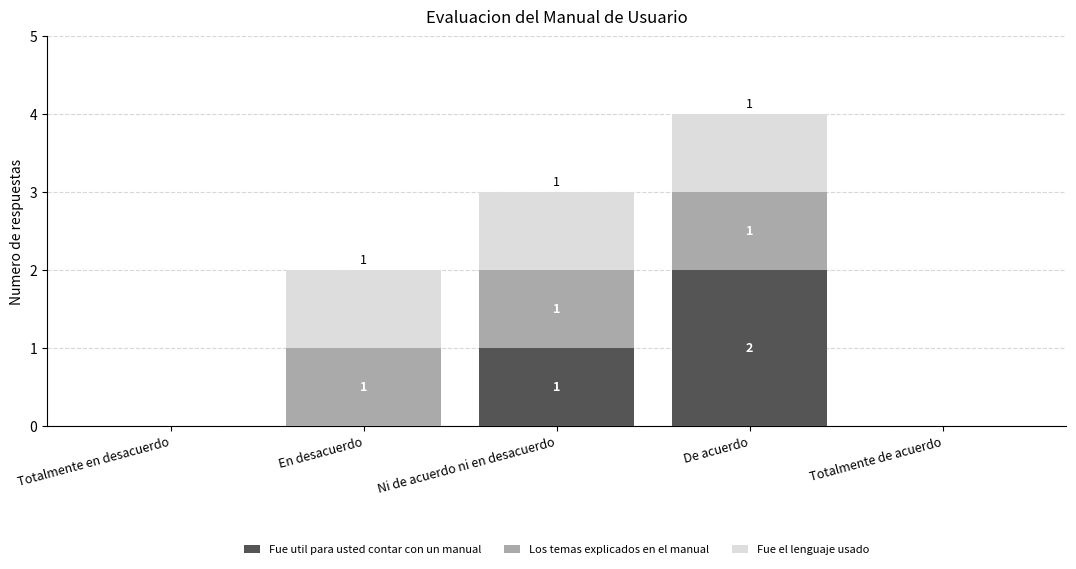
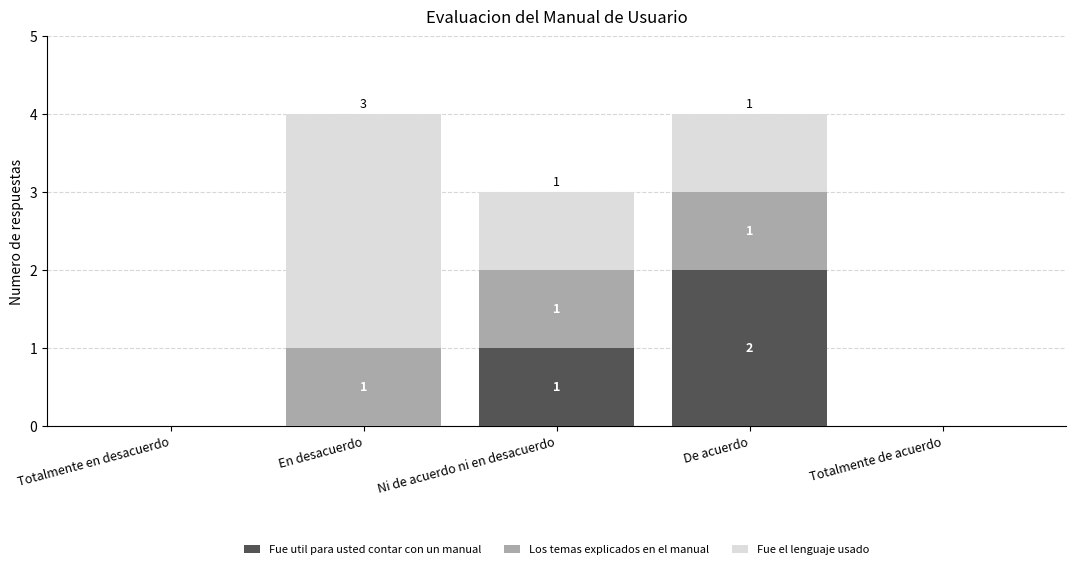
  {
    "Fue util para usted contar con un manual": {
      "Ni de acuerdo ni en desacuerdo": 1,
      "De acuerdo": 2
    },
    "Los temas explicados en el manual": {
      "En desacuerdo": 1,
      "Ni de acuerdo ni en desacuerdo": 1,
      "De acuerdo": 1
    },
    "Fue el lenguaje usado": {
-     "En desacuerdo": 1,
+     "En desacuerdo": 3,
      "Ni de acuerdo ni en desacuerdo": 1,
      "De acuerdo": 1
    }
  }
